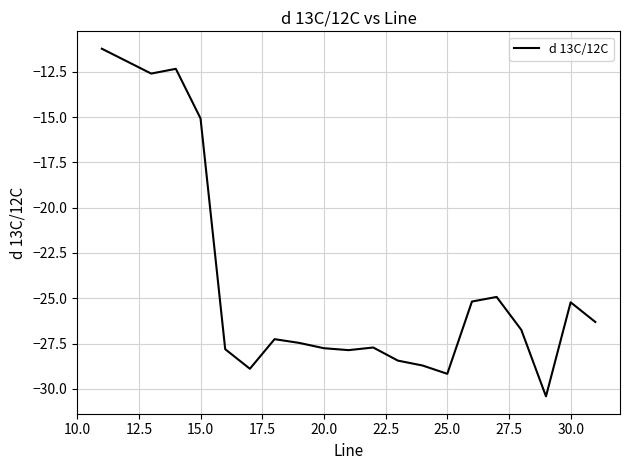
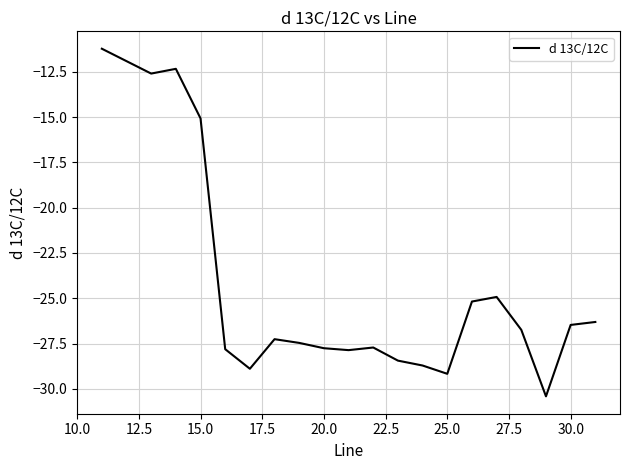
  {
    "15.0": -15.1,
    "20.0": -27.8,
    "25.0": -29.2,
-   "30.0": -25.2
+   "30.0": -26.5
  }
